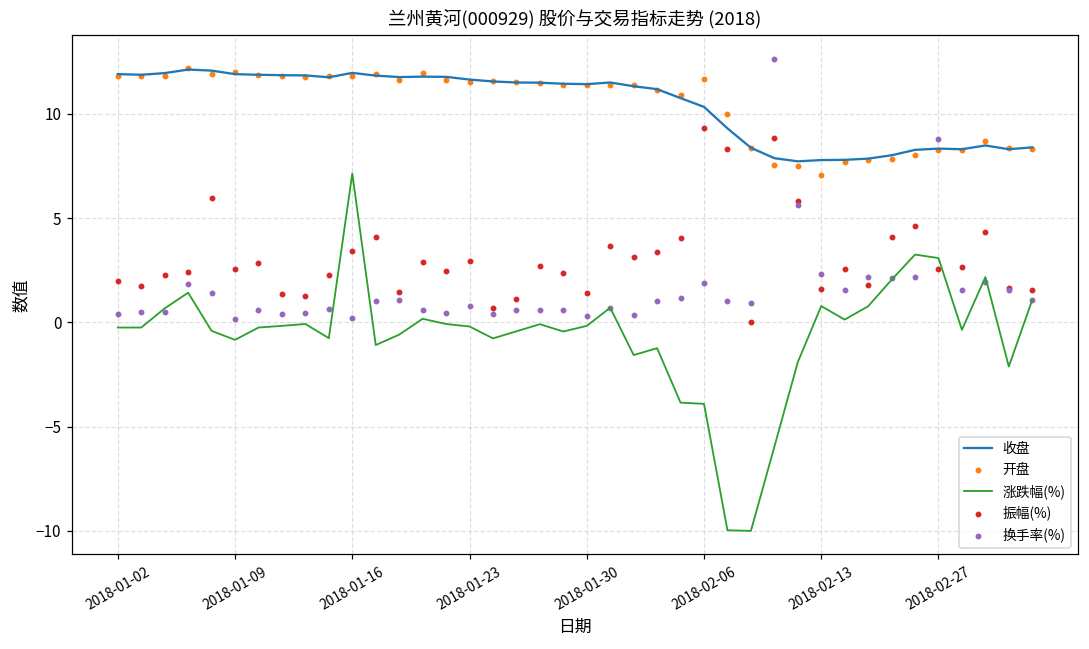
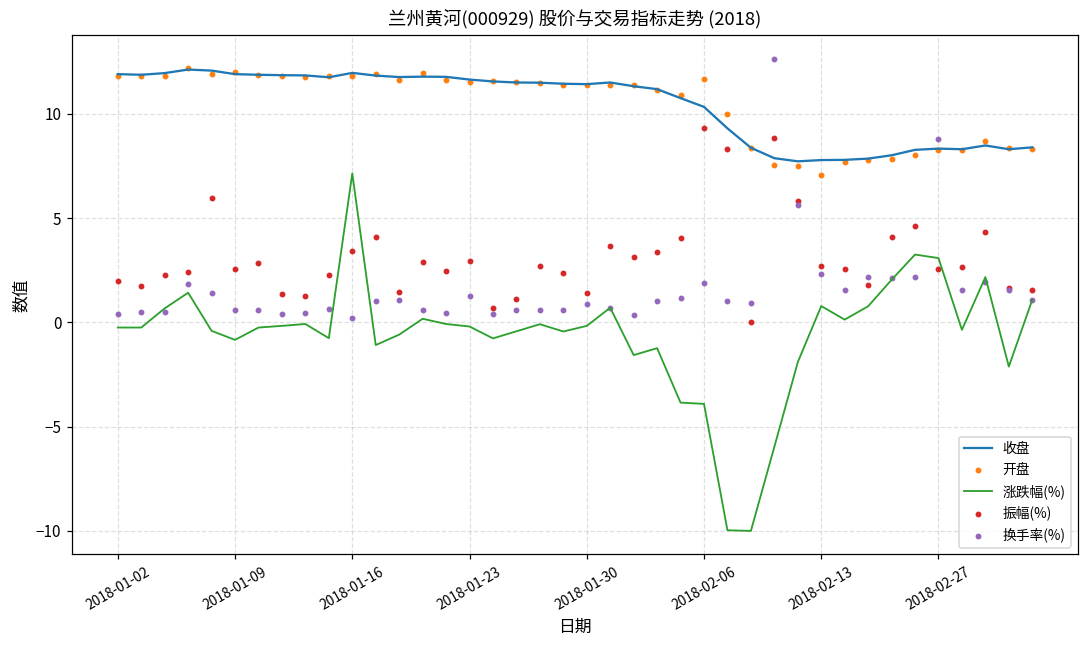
  {
    "收盘": {
      "2018-01-16": 12.0,
      "2018-02-06": 10.3,
      "2018-02-13": 7.8
    },
    "涨跌幅(%)": {
      "2018-01-02": -0.3,
      "2018-01-09": -0.8,
      "2018-01-16": 7.1,
      "2018-01-23": -0.2,
      "2018-01-30": -0.2,
      "2018-02-06": -3.9,
      "2018-02-13": 0.8,
      "2018-02-27": 3.1
    },
    "振幅(%)": {
-     "2018-02-13": 1.6
+     "2018-02-13": 2.7
    },
    "换手率(%)": {
-     "2018-01-09": 0.2,
-     "2018-01-23": 0.8,
-     "2018-01-30": 0.3
+     "2018-01-09": 0.6,
+     "2018-01-23": 1.3,
+     "2018-01-30": 0.9
    }
  }
